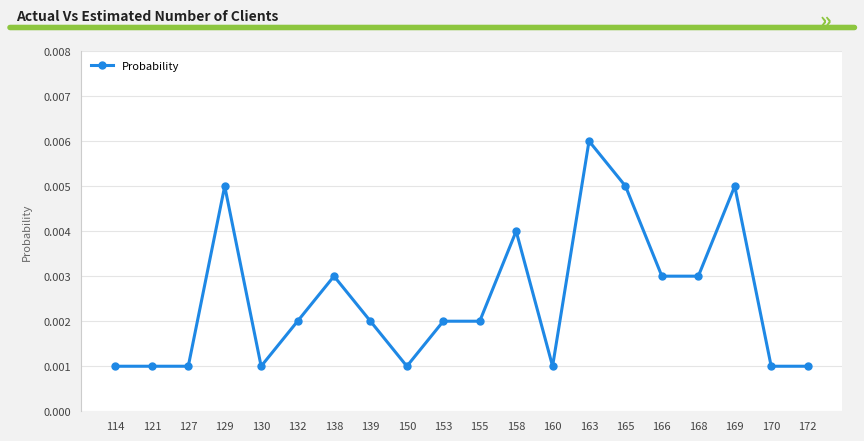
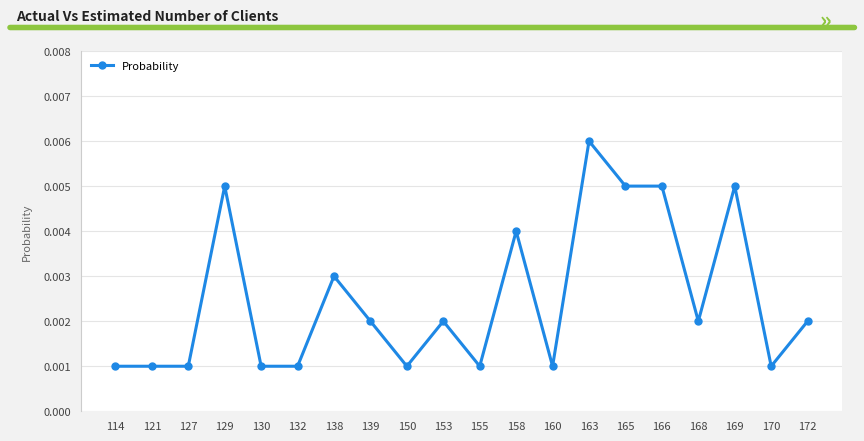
  {
    "114": 0.001,
    "121": 0.001,
    "127": 0.001,
    "129": 0.005,
    "130": 0.001,
-   "132": 0.002,
+   "132": 0.001,
    "138": 0.003,
    "139": 0.002,
    "150": 0.001,
    "153": 0.002,
-   "155": 0.002,
+   "155": 0.001,
    "158": 0.004,
    "160": 0.001,
    "163": 0.006,
    "165": 0.005,
-   "166": 0.003,
-   "168": 0.003,
+   "166": 0.005,
+   "168": 0.002,
    "169": 0.005,
    "170": 0.001,
-   "172": 0.001
+   "172": 0.002
  }
